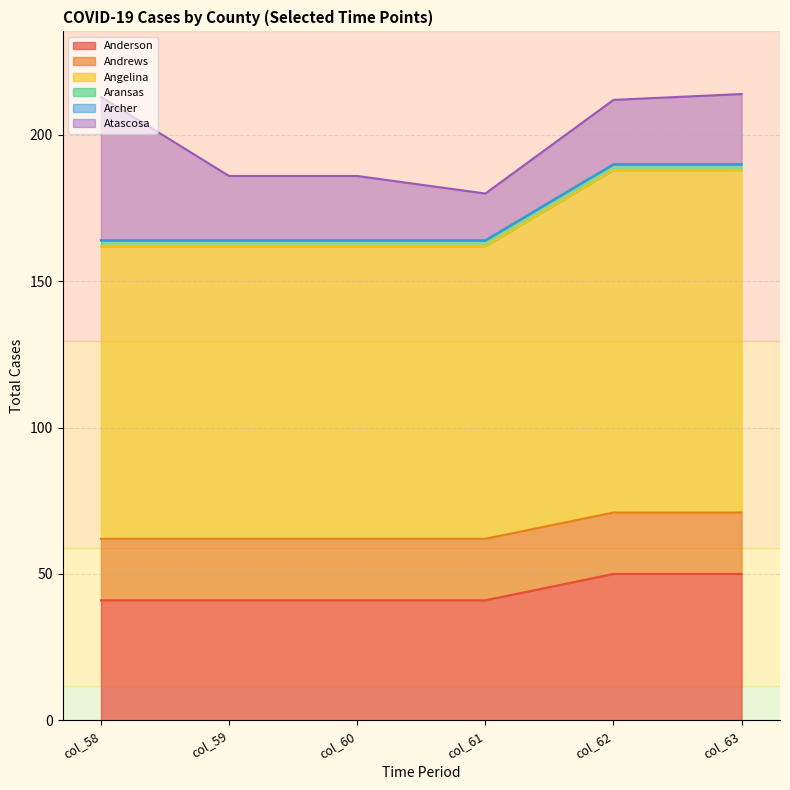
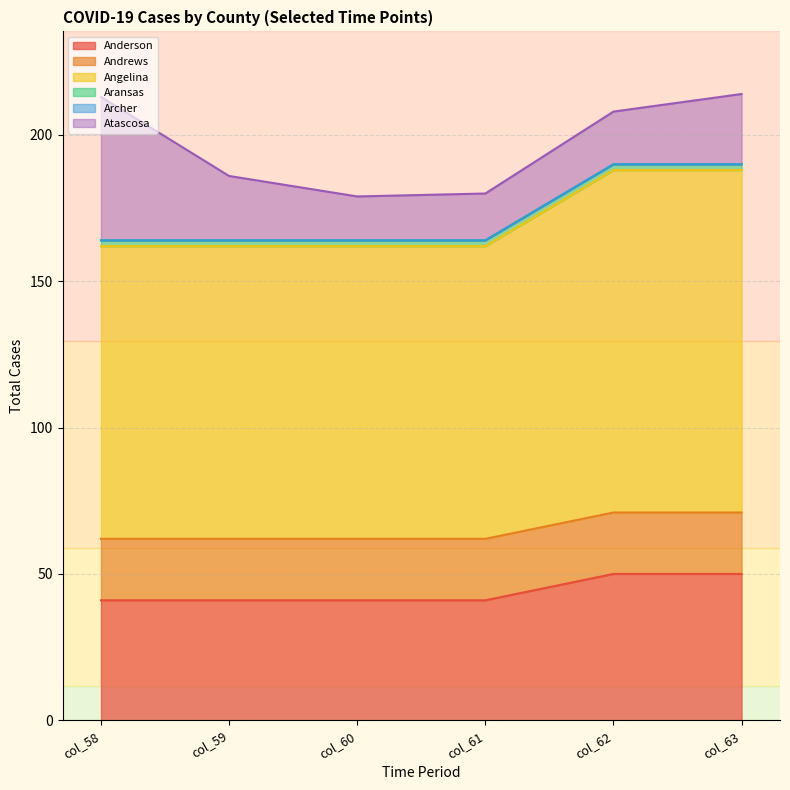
  {
    "Angelina": {
      "col_58": 100,
      "col_59": 100,
      "col_60": 100,
      "col_61": 100,
      "col_62": 117,
      "col_63": 117
    },
    "Atascosa": {
      "col_59": 22,
-     "col_60": 22,
+     "col_60": 15,
      "col_61": 16,
-     "col_62": 22,
+     "col_62": 18,
      "col_63": 24
    }
  }
